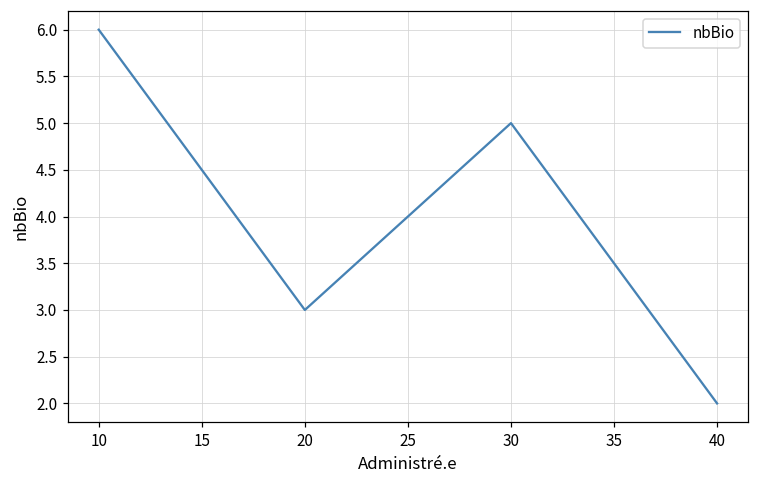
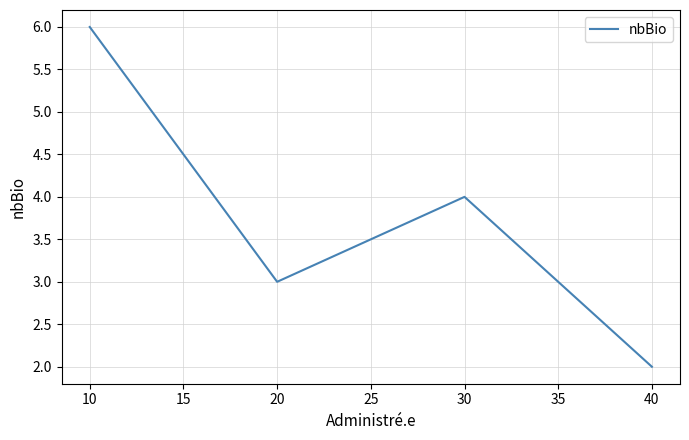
  {
    "10": 6,
    "20": 3,
-   "30": 5,
+   "30": 4,
    "40": 2
  }
